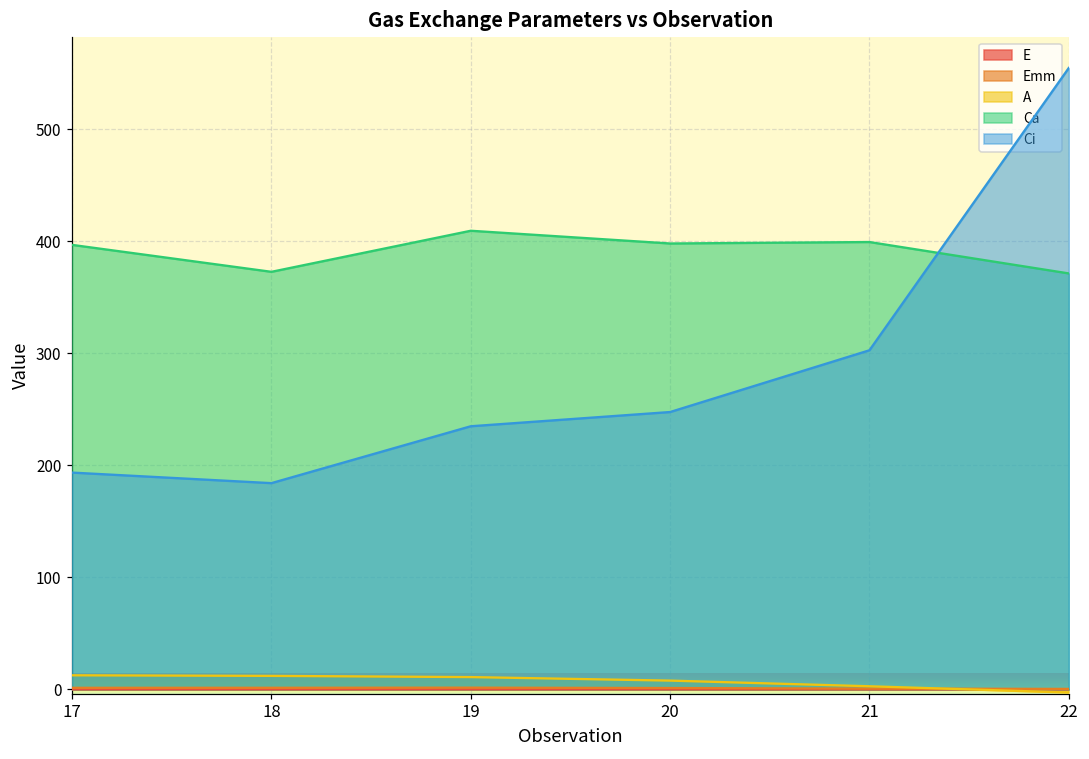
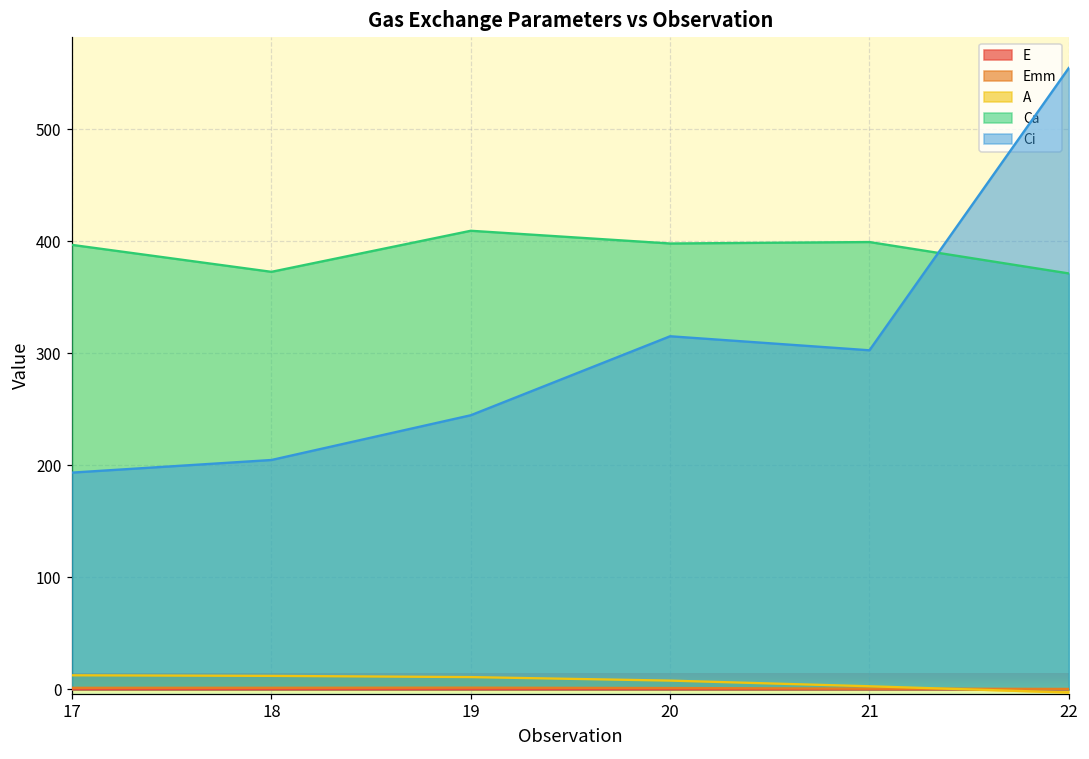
  {
    "Ca": {
      "17": 397,
      "18": 373,
      "19": 409,
      "20": 398,
      "21": 399,
      "22": 371
    },
    "Ci": {
      "17": 193,
-     "18": 184,
-     "19": 235,
-     "20": 248,
+     "18": 205,
+     "19": 245,
+     "20": 315,
      "21": 303,
      "22": 555
    }
  }
